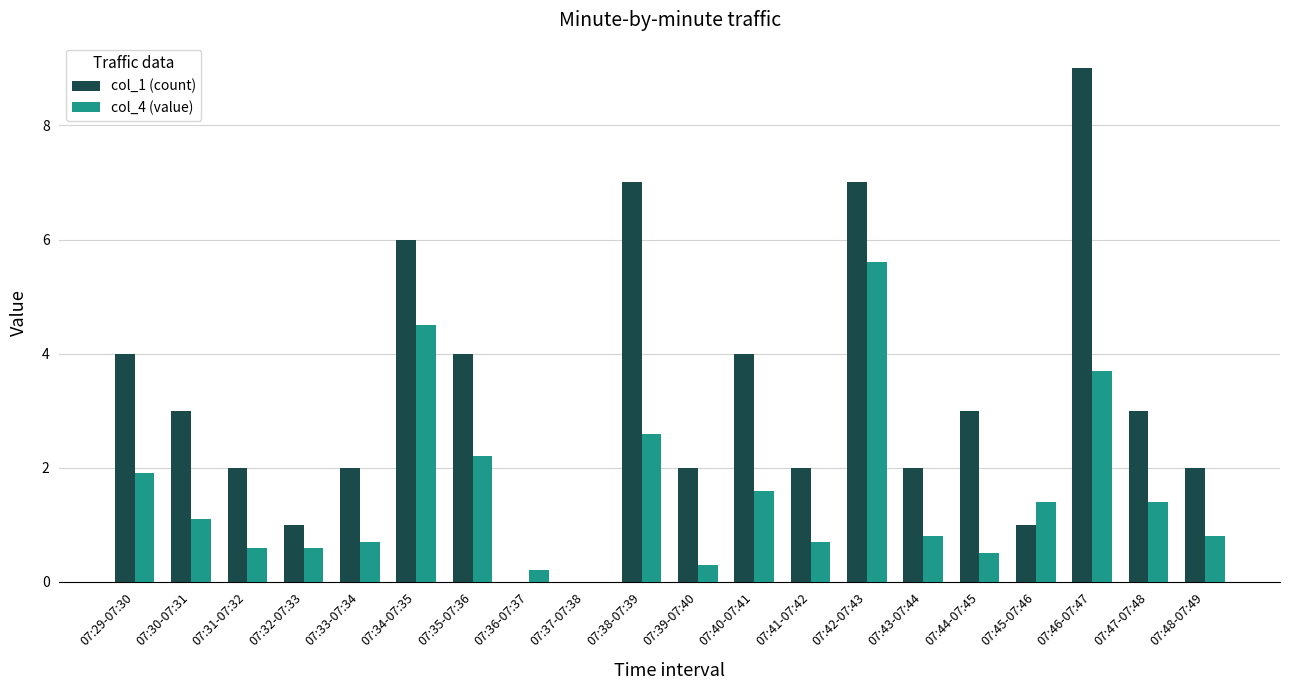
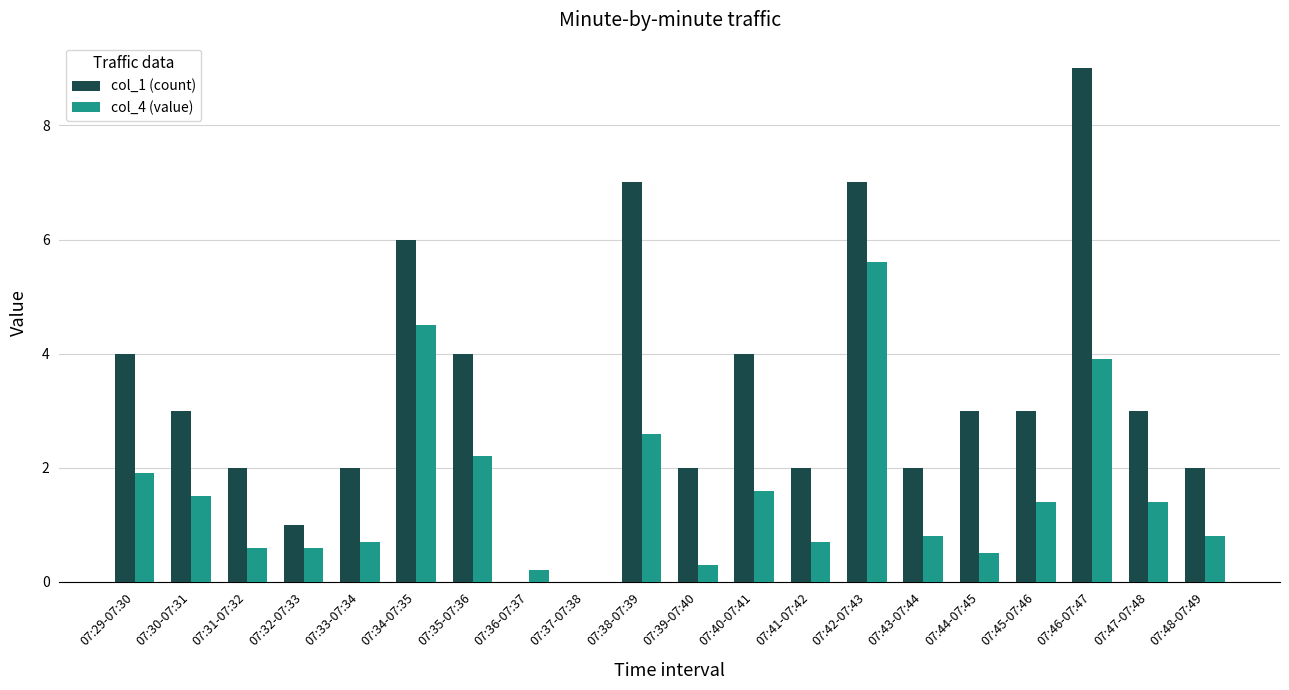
  {
    "col_1 (count)": {
      "07:29-07:30": 4,
      "07:30-07:31": 3,
      "07:31-07:32": 2,
      "07:32-07:33": 1,
      "07:33-07:34": 2,
      "07:34-07:35": 6,
      "07:35-07:36": 4,
      "07:36-07:37": 0,
      "07:37-07:38": 0,
      "07:38-07:39": 7,
      "07:39-07:40": 2,
      "07:40-07:41": 4,
      "07:41-07:42": 2,
      "07:42-07:43": 7,
      "07:43-07:44": 2,
      "07:44-07:45": 3,
-     "07:45-07:46": 1,
+     "07:45-07:46": 3,
      "07:46-07:47": 9,
      "07:47-07:48": 3,
      "07:48-07:49": 2
    },
    "col_4 (value)": {
      "07:29-07:30": 1.9,
-     "07:30-07:31": 1.1,
+     "07:30-07:31": 1.5,
      "07:31-07:32": 0.6,
      "07:32-07:33": 0.6,
      "07:33-07:34": 0.7,
      "07:34-07:35": 4.5,
      "07:35-07:36": 2.2,
      "07:36-07:37": 0.2,
      "07:37-07:38": 0.0,
      "07:38-07:39": 2.6,
      "07:39-07:40": 0.3,
      "07:40-07:41": 1.6,
      "07:41-07:42": 0.7,
      "07:42-07:43": 5.6,
      "07:43-07:44": 0.8,
      "07:44-07:45": 0.5,
      "07:45-07:46": 1.4,
-     "07:46-07:47": 3.7,
+     "07:46-07:47": 3.9,
      "07:47-07:48": 1.4,
      "07:48-07:49": 0.8
    }
  }
